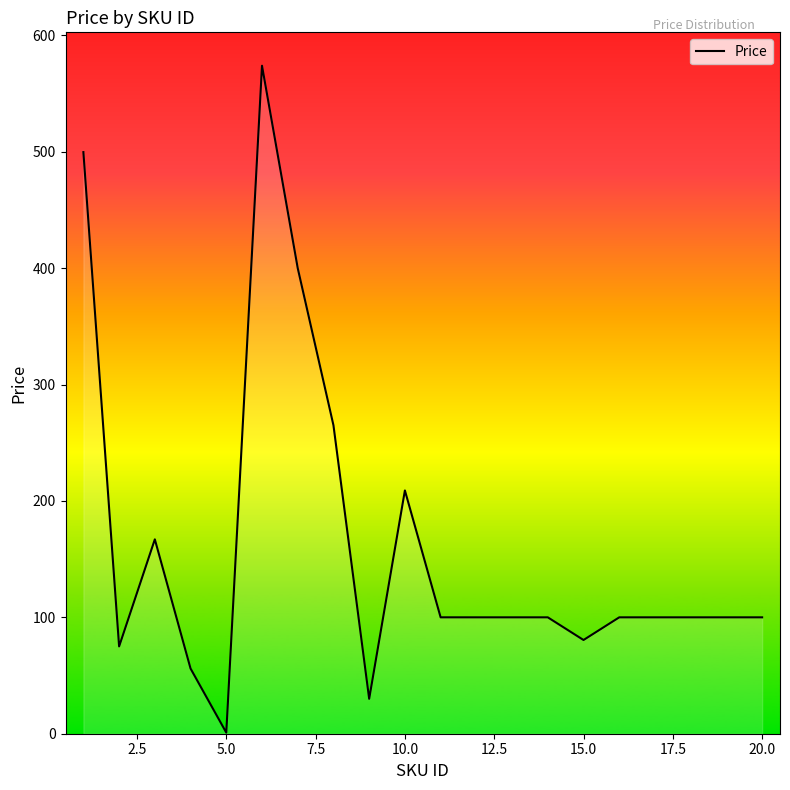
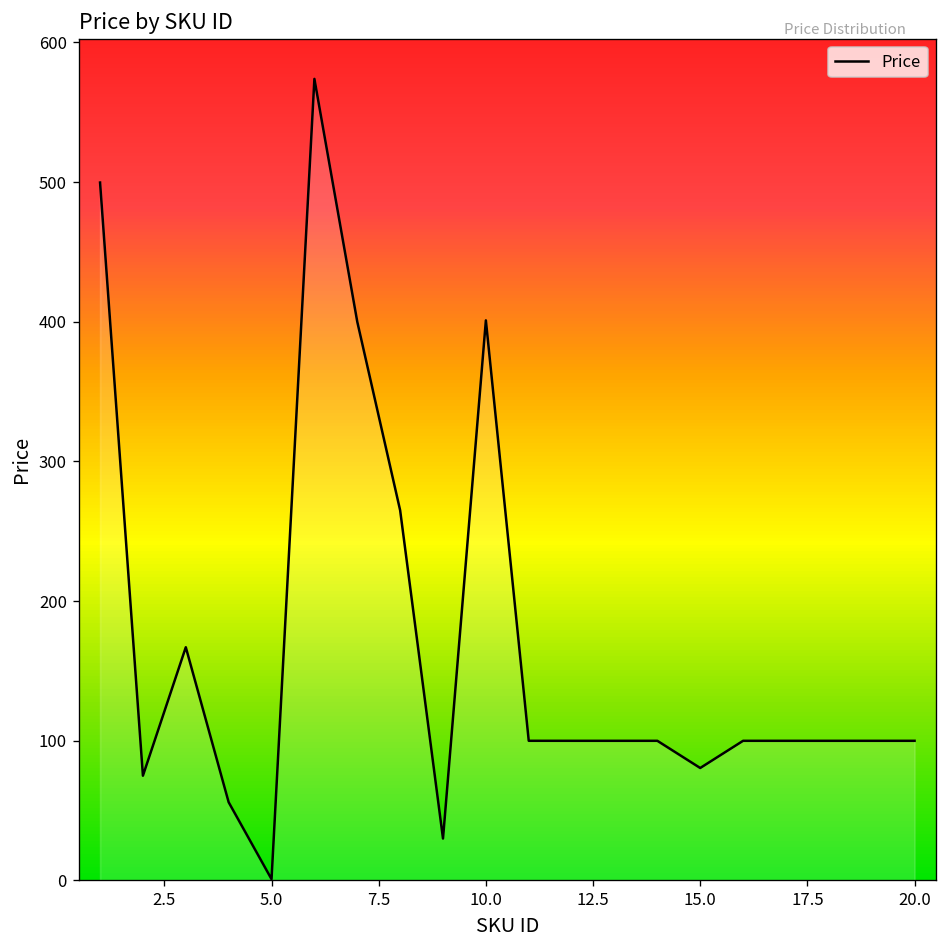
  {
    "5.0": 1,
-   "10.0": 209,
+   "10.0": 401,
    "15.0": 81,
    "20.0": 100
  }
